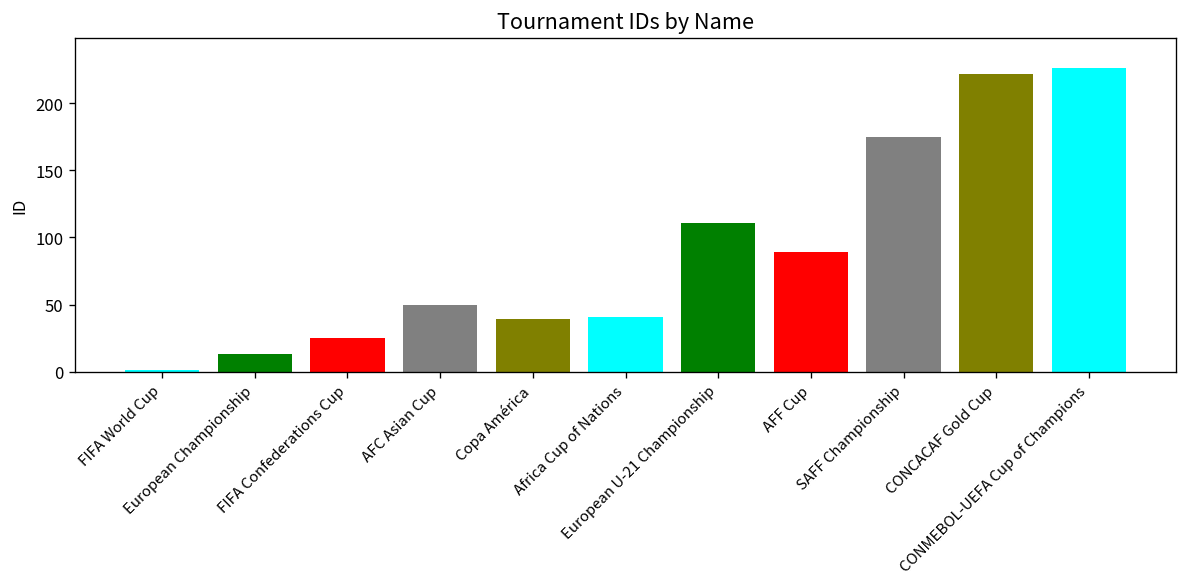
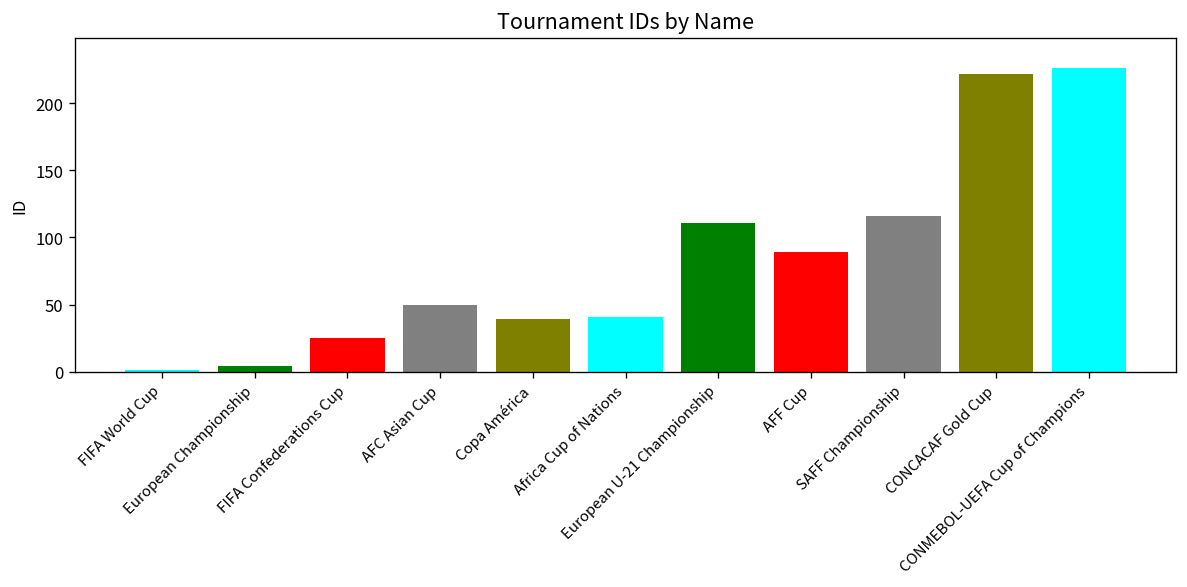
  {
-   "European Championship": 13,
+   "European Championship": 4,
    "FIFA Confederations Cup": 25,
    "AFC Asian Cup": 50,
    "Copa América": 39,
    "Africa Cup of Nations": 41,
    "European U-21 Championship": 111,
    "AFF Cup": 89,
-   "SAFF Championship": 175,
+   "SAFF Championship": 116,
    "CONCACAF Gold Cup": 222,
    "CONMEBOL-UEFA Cup of Champions": 226
  }
